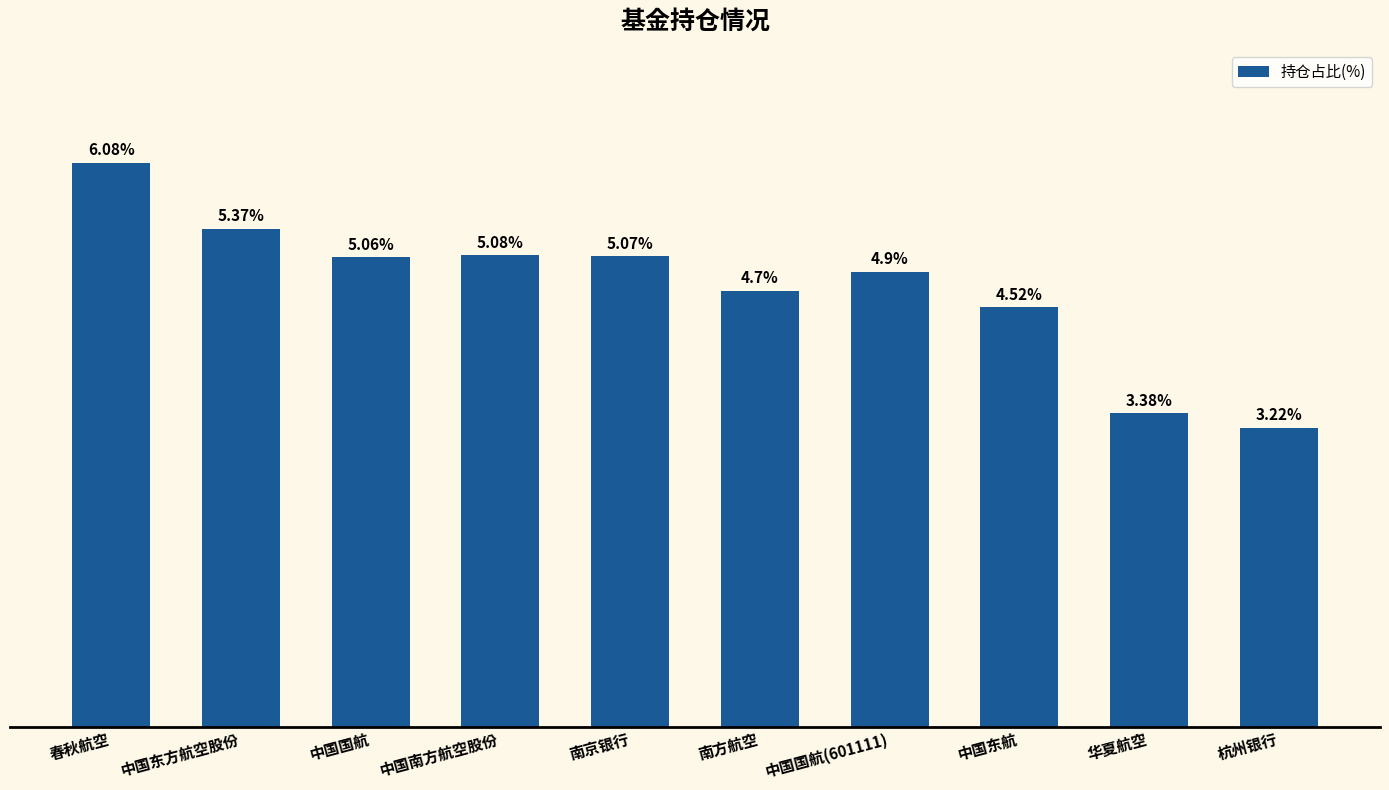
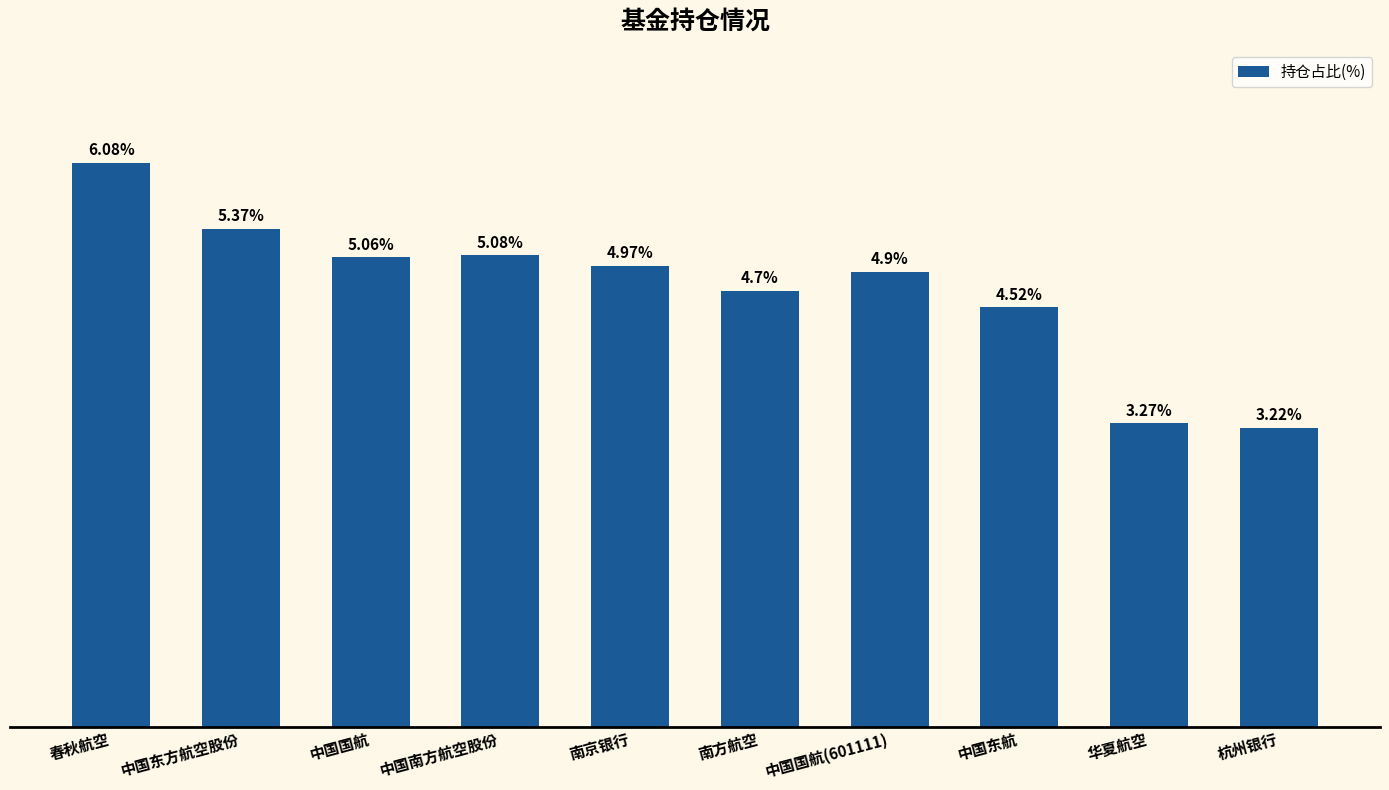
  {
    "春秋航空": "6.08%",
    "中国东方航空股份": "5.37%",
    "中国国航": "5.06%",
    "中国南方航空股份": "5.08%",
-   "南京银行": "5.07%",
+   "南京银行": "4.97%",
    "南方航空": "4.7%",
    "中国国航(601111)": "4.9%",
    "中国东航": "4.52%",
-   "华夏航空": "3.38%",
+   "华夏航空": "3.27%",
    "杭州银行": "3.22%"
  }
